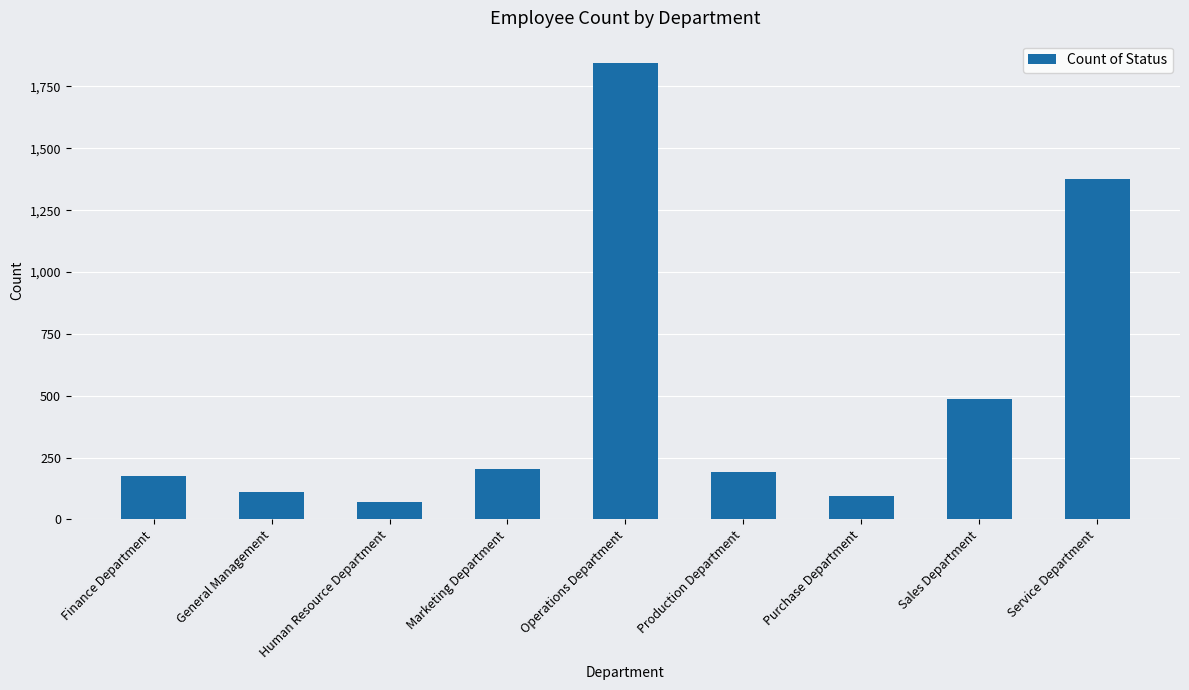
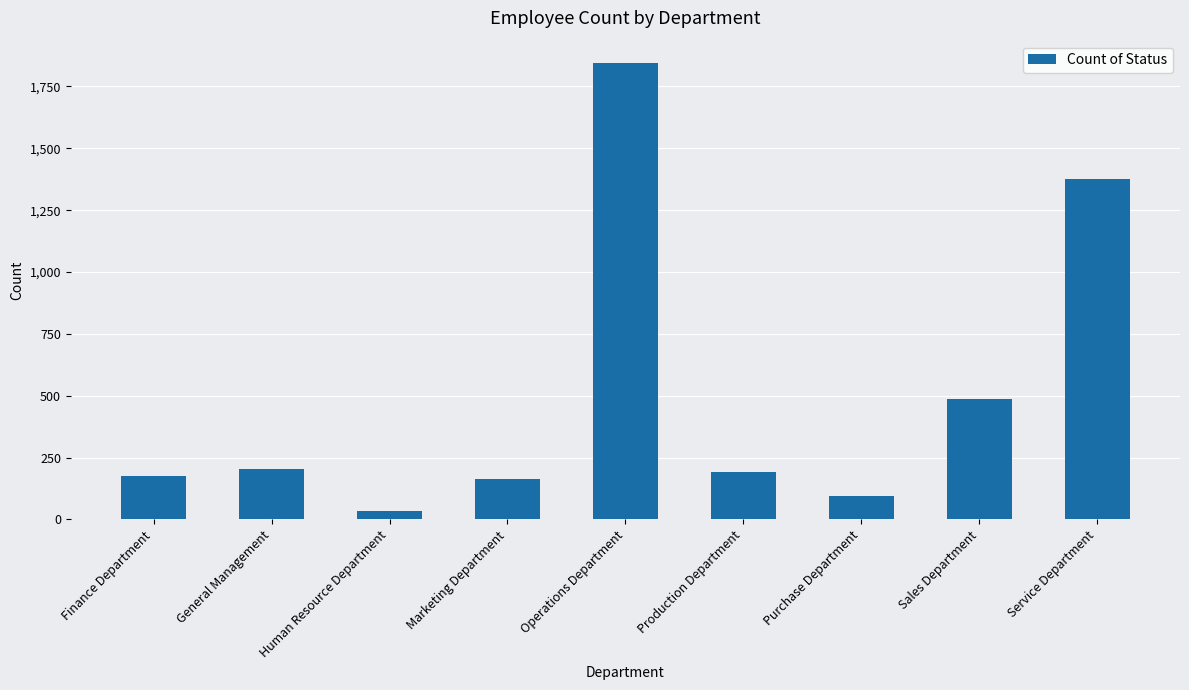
  {
    "Finance Department": "180",
-   "General Management": "110",
-   "Human Resource Department": "70",
-   "Marketing Department": "200",
+   "General Management": "200",
+   "Human Resource Department": "30",
+   "Marketing Department": "160",
    "Operations Department": "1,840",
    "Production Department": "190",
    "Purchase Department": "100",
    "Sales Department": "490",
    "Service Department": "1,380"
  }
